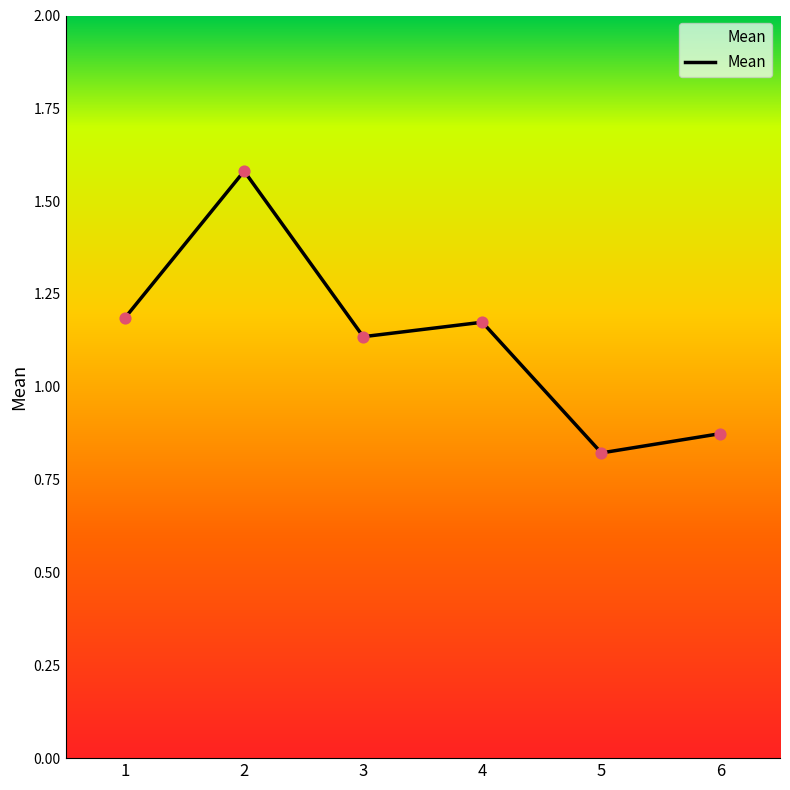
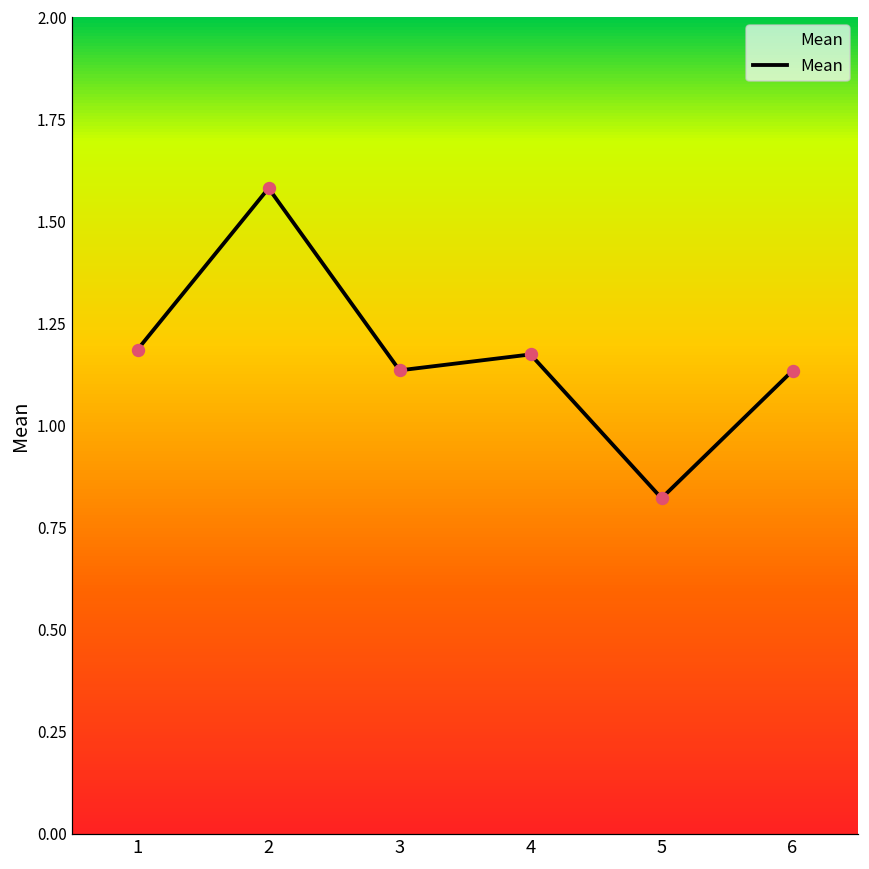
  {
    "1": 1.19,
    "2": 1.58,
    "3": 1.14,
    "4": 1.17,
    "5": 0.82,
-   "6": 0.87
+   "6": 1.13
  }
